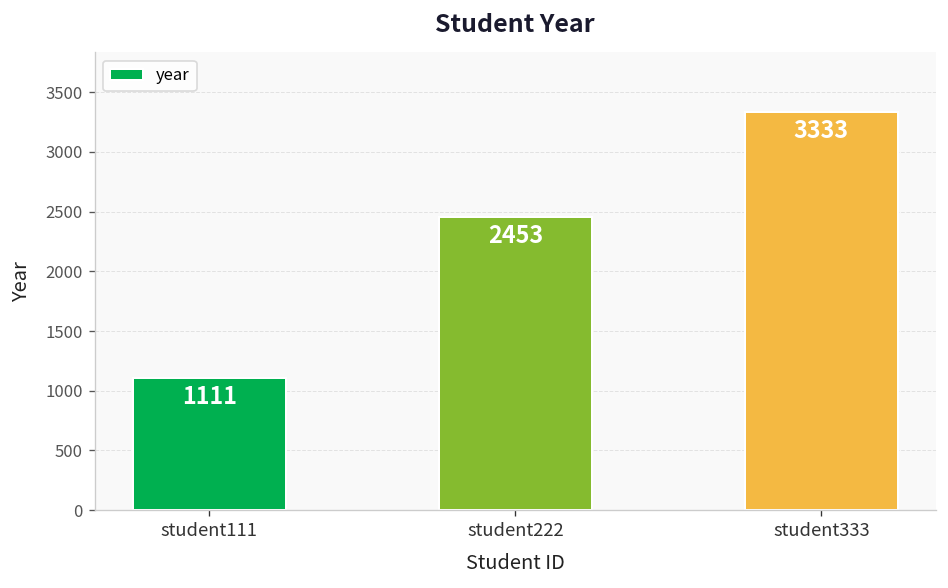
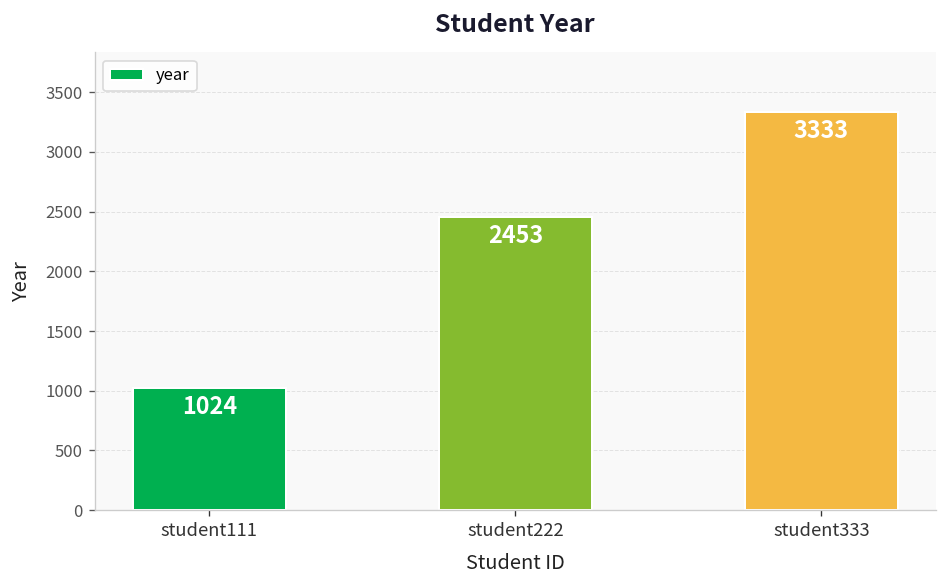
  {
-   "student111": 1111,
+   "student111": 1024,
    "student222": 2453,
    "student333": 3333
  }
